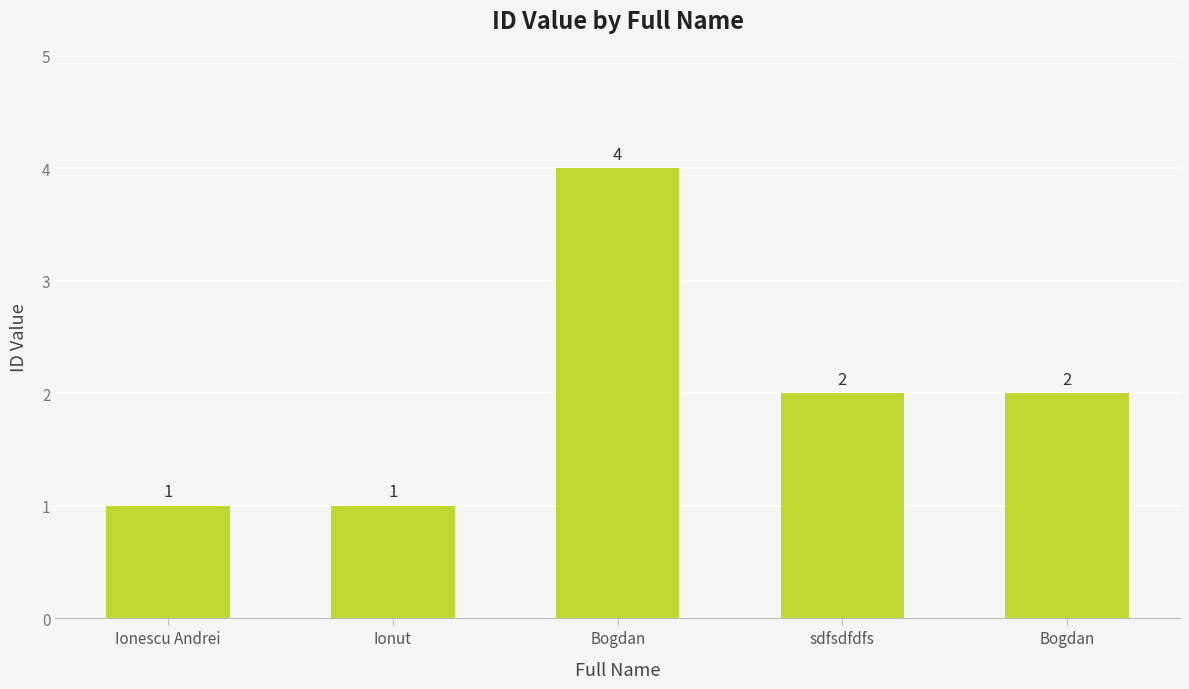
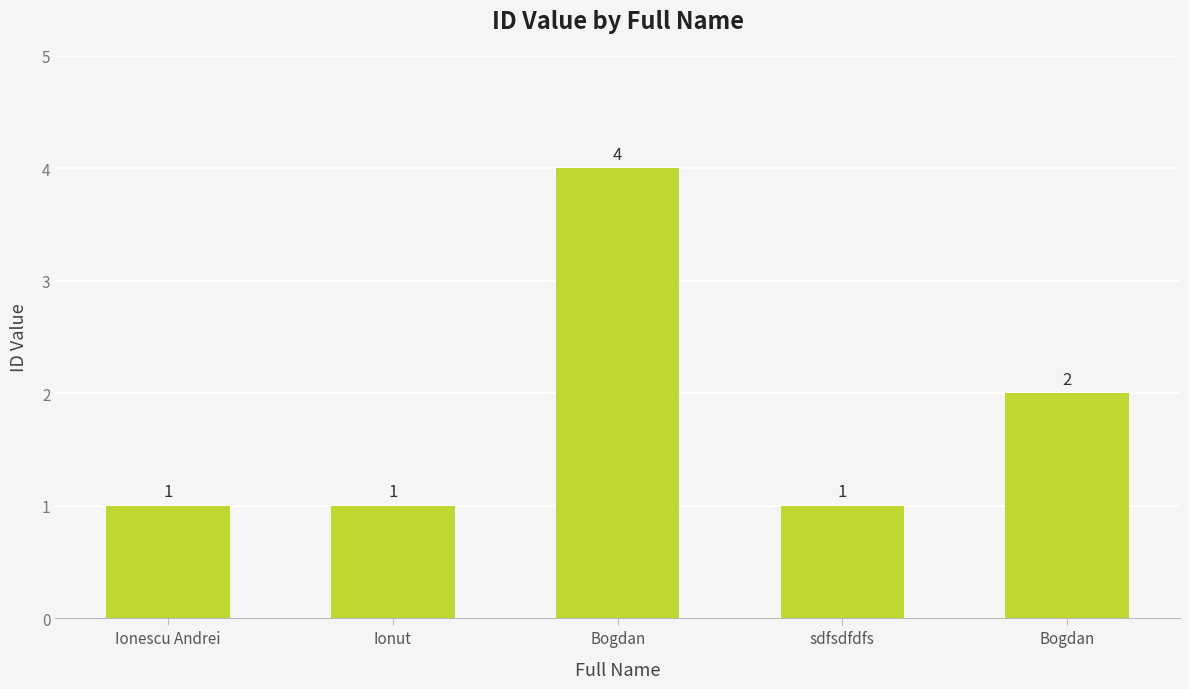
  {
    "Ionescu Andrei": 1,
    "Ionut": 1,
-   "sdfsdfdfs": 2
+   "sdfsdfdfs": 1
  }
